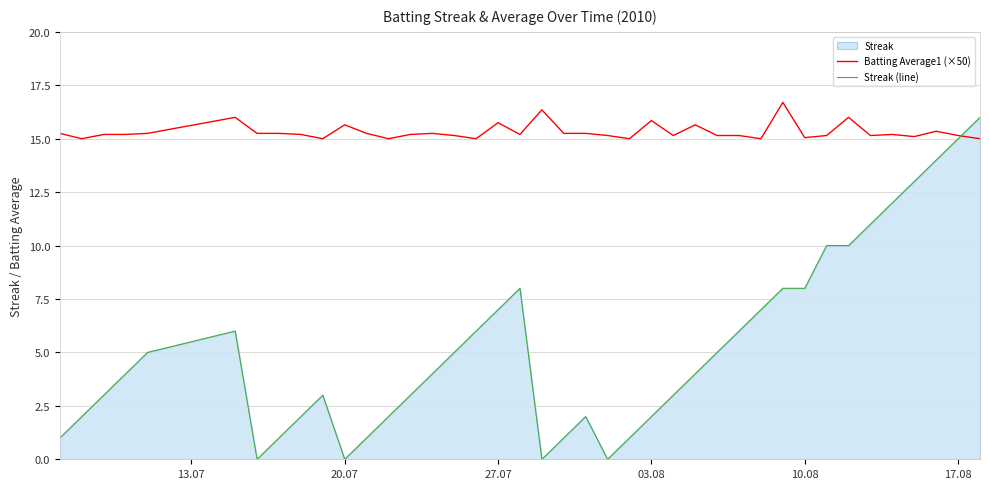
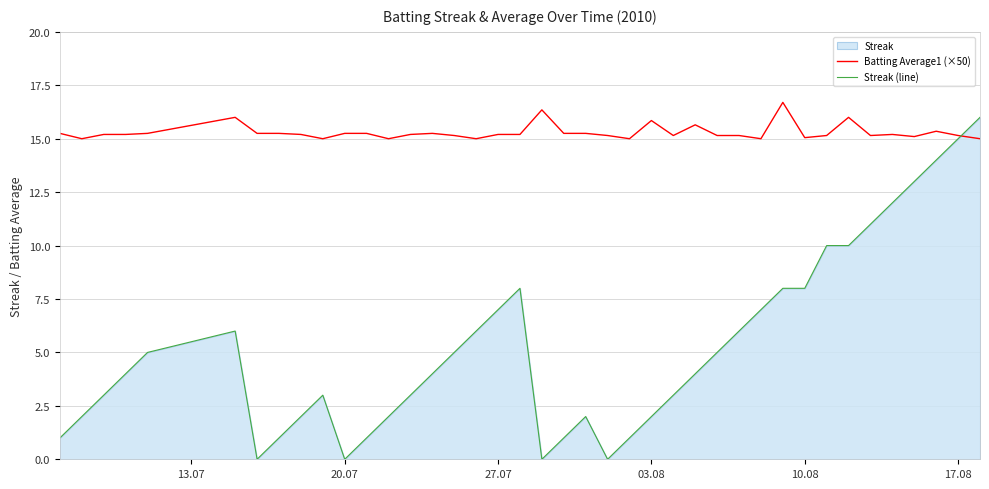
  {
    "Batting Average1 (×50)": {
-     "20.07": 15.7,
-     "27.07": 15.8,
+     "20.07": 15.3,
+     "27.07": 15.2,
      "03.08": 15.9,
      "10.08": 15.0,
      "17.08": 15.2
    },
    "Streak": {
      "20.07": 0.0,
      "27.07": 7.0,
      "03.08": 2.0,
      "10.08": 8.0,
      "17.08": 15.0
    }
  }
